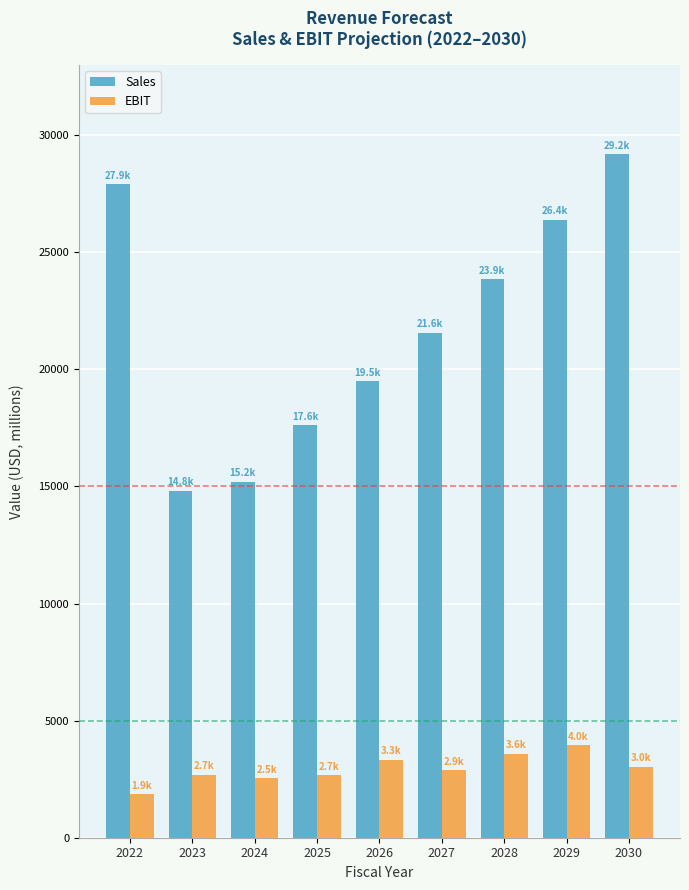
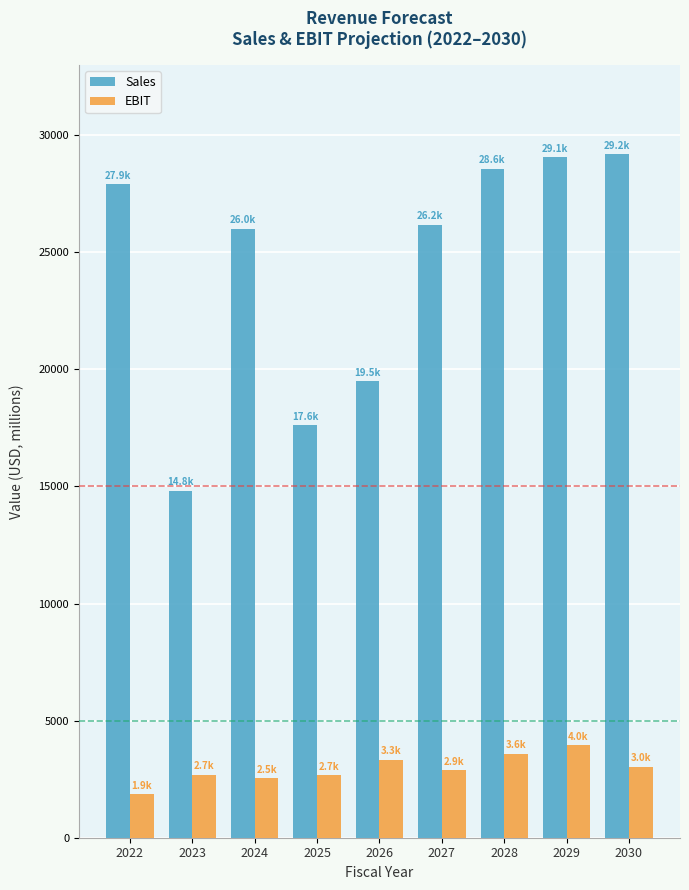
  {
    "Sales": {
      "2022": "27.9k",
      "2023": "14.8k",
-     "2024": "15.2k",
+     "2024": "26.0k",
      "2025": "17.6k",
      "2026": "19.5k",
-     "2027": "21.6k",
-     "2028": "23.9k",
-     "2029": "26.4k",
+     "2027": "26.2k",
+     "2028": "28.6k",
+     "2029": "29.1k",
      "2030": "29.2k"
    },
    "EBIT": {
      "2022": "1.9k",
      "2023": "2.7k",
      "2024": "2.5k",
      "2025": "2.7k",
      "2026": "3.3k",
      "2027": "2.9k",
      "2028": "3.6k",
      "2029": "4.0k",
      "2030": "3.0k"
    }
  }
